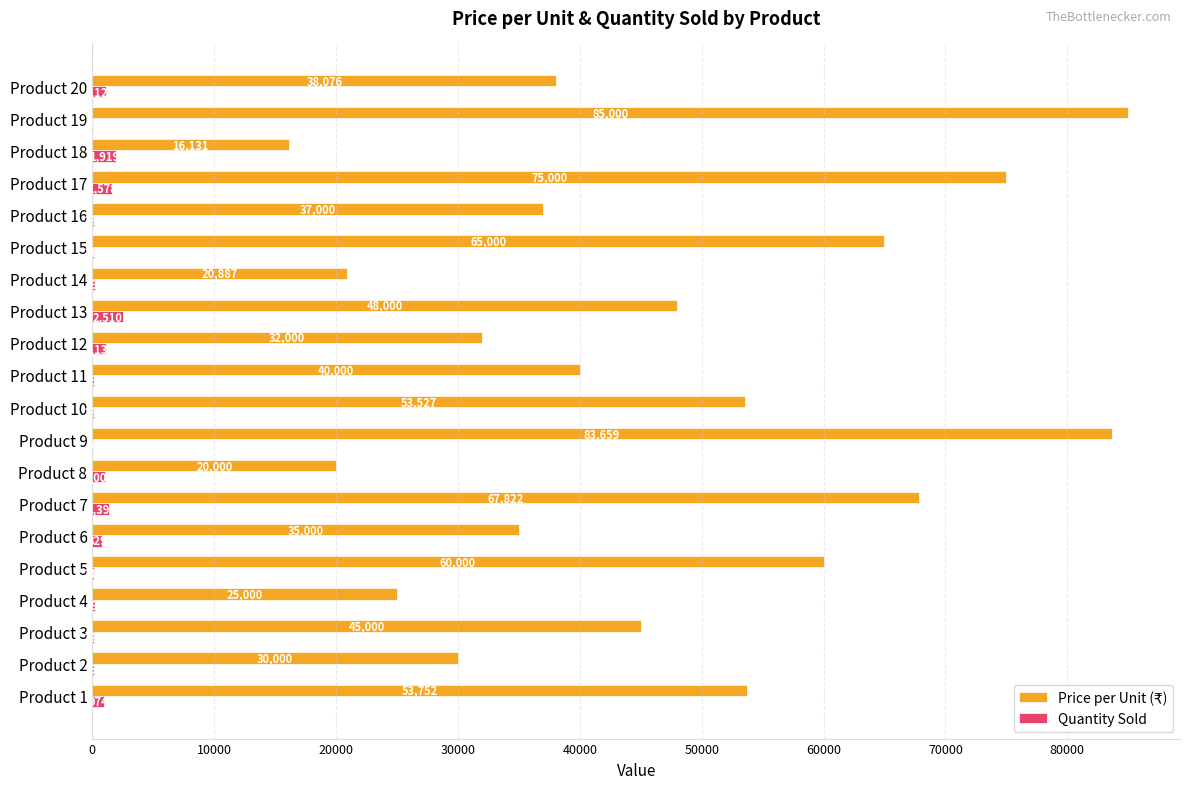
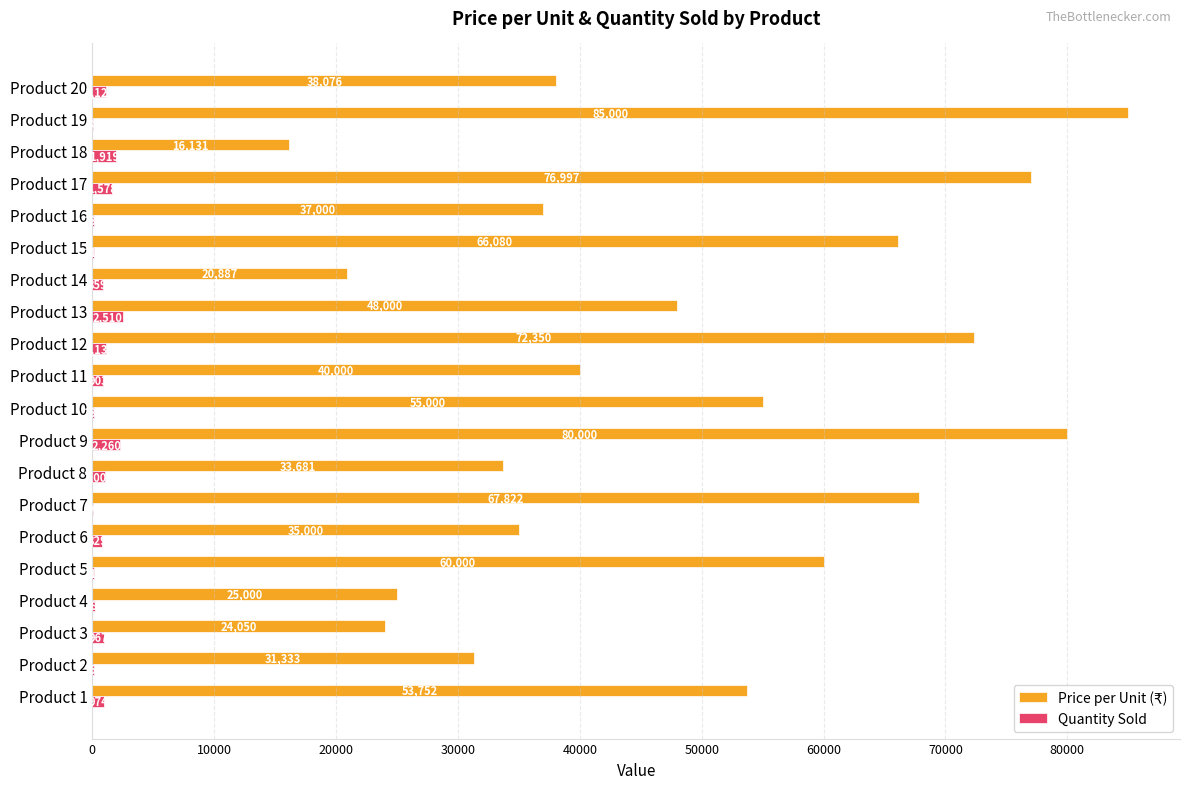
  {
    "Price per Unit (₹)": {
      "Product 20": "38,076",
      "Product 19": "85,000",
      "Product 18": "16,131",
-     "Product 17": "75,000",
+     "Product 17": "76,997",
      "Product 16": "37,000",
-     "Product 15": "65,000",
+     "Product 15": "66,080",
      "Product 14": "20,887",
      "Product 13": "48,000",
-     "Product 12": "32,000",
+     "Product 12": "72,350",
      "Product 11": "40,000",
-     "Product 10": "53,527",
-     "Product 9": "83,659",
-     "Product 8": "20,000",
+     "Product 10": "55,000",
+     "Product 9": "80,000",
+     "Product 8": "33,681",
      "Product 7": "67,822",
      "Product 6": "35,000",
      "Product 5": "60,000",
      "Product 4": "25,000",
-     "Product 3": "45,000",
-     "Product 2": "30,000",
+     "Product 3": "24,050",
+     "Product 2": "31,333",
      "Product 1": "53,752"
    },
    "Quantity Sold": {
      "Product 20": "1100",
-     "Product 14": "200",
+     "Product 14": "900",
      "Product 12": "1100",
-     "Product 11": "200",
-     "Product 9": "100",
+     "Product 11": "900",
+     "Product 9": "2300",
      "Product 8": "1000",
-     "Product 7": "1400",
+     "Product 7": "100",
      "Product 6": "800",
-     "Product 3": "100",
+     "Product 3": "1000",
      "Product 1": "1000"
    }
  }
